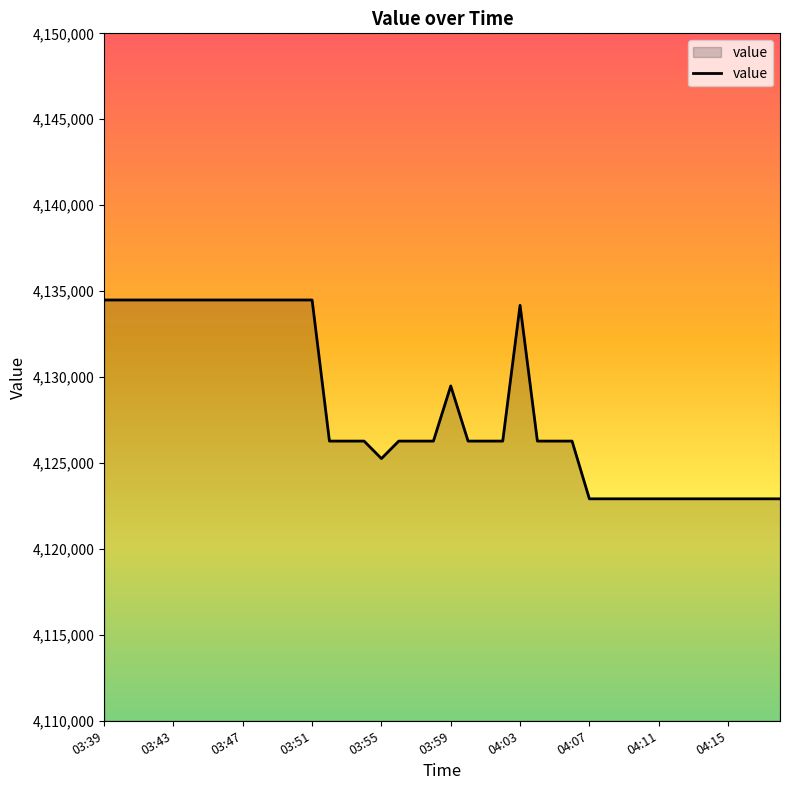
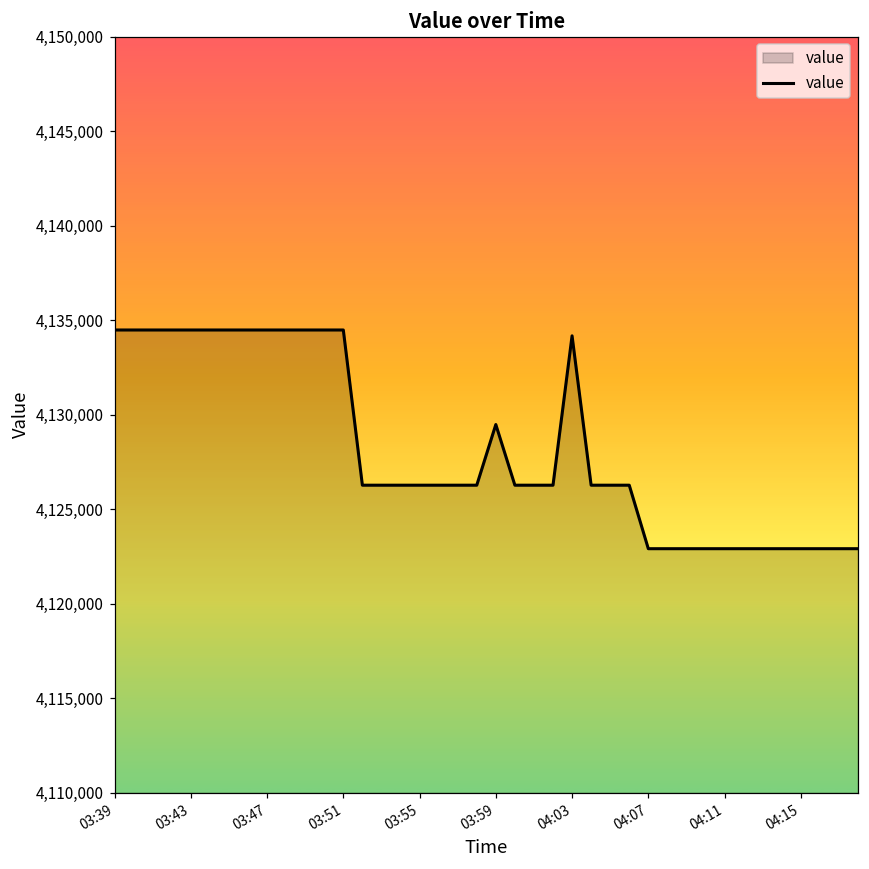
  {
    "03:39": "4,134,500",
    "03:43": "4,134,500",
    "03:47": "4,134,500",
    "03:51": "4,134,500",
-   "03:55": "4,125,300",
+   "03:55": "4,126,300",
    "03:59": "4,129,500",
    "04:03": "4,134,200",
    "04:07": "4,122,900",
    "04:11": "4,122,900",
    "04:15": "4,122,900"
  }
